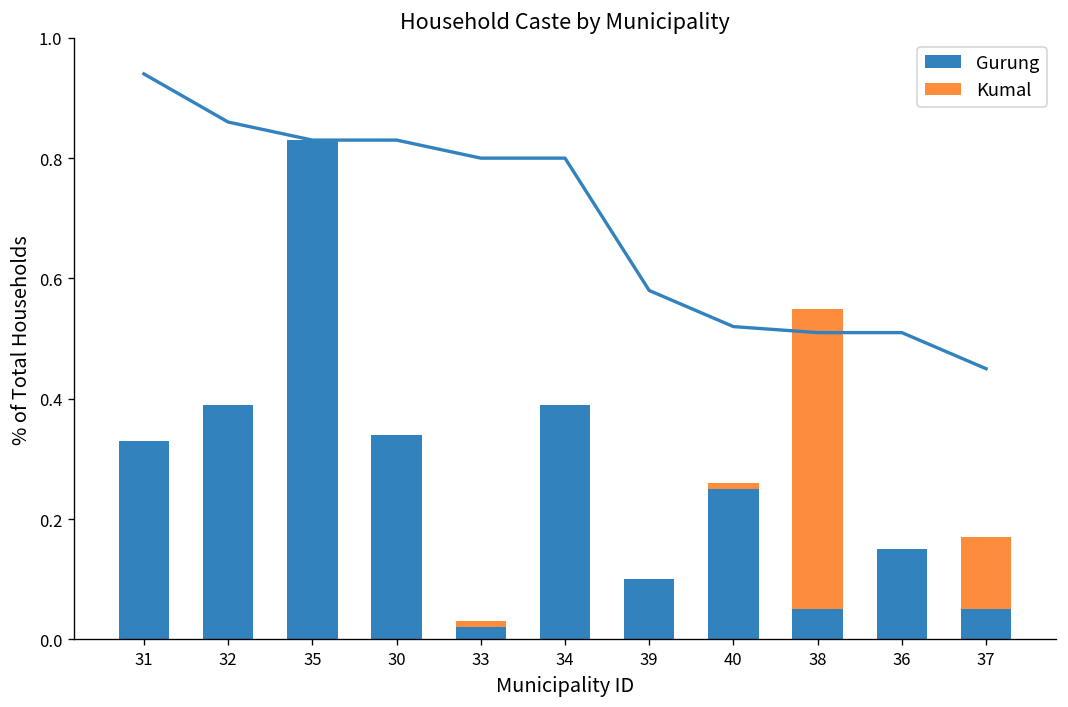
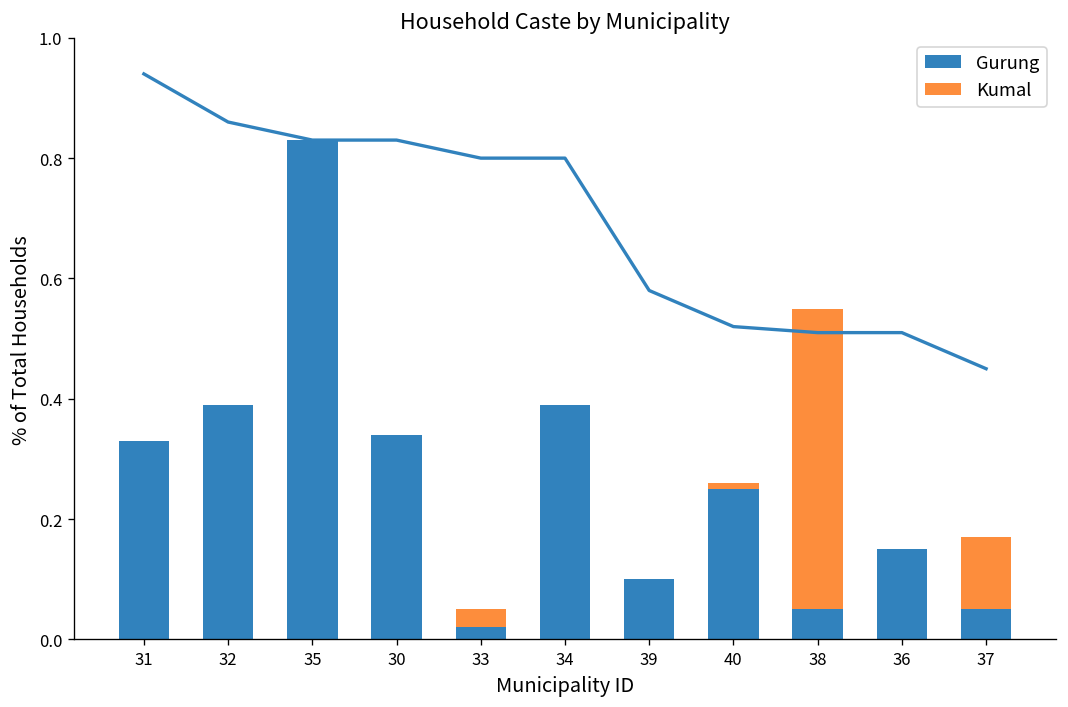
  {
    "Kumal": {
      "31": 0.00,
      "32": 0.00,
      "35": 0.00,
      "30": 0.00,
-     "33": 0.01,
+     "33": 0.03,
      "34": 0.00,
      "39": 0.00,
      "40": 0.01,
      "38": 0.50,
      "36": 0.00,
      "37": 0.12
    }
  }
